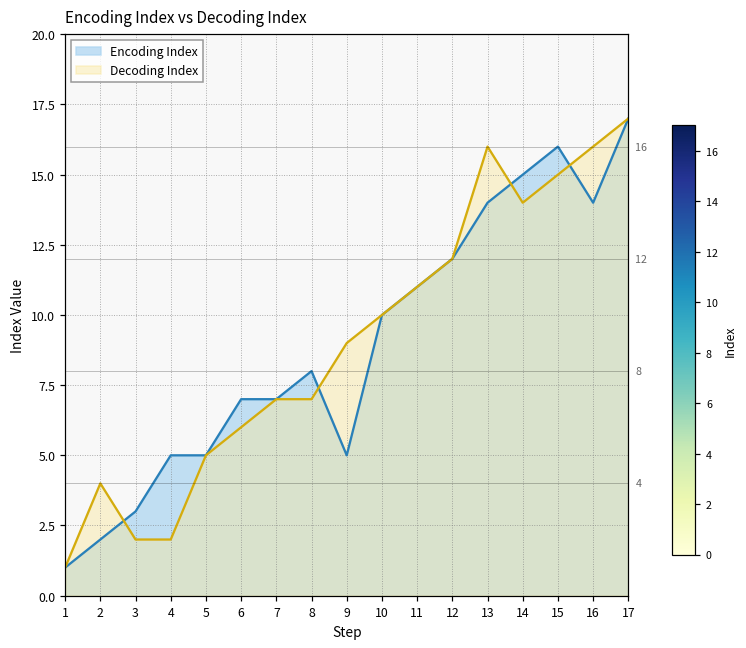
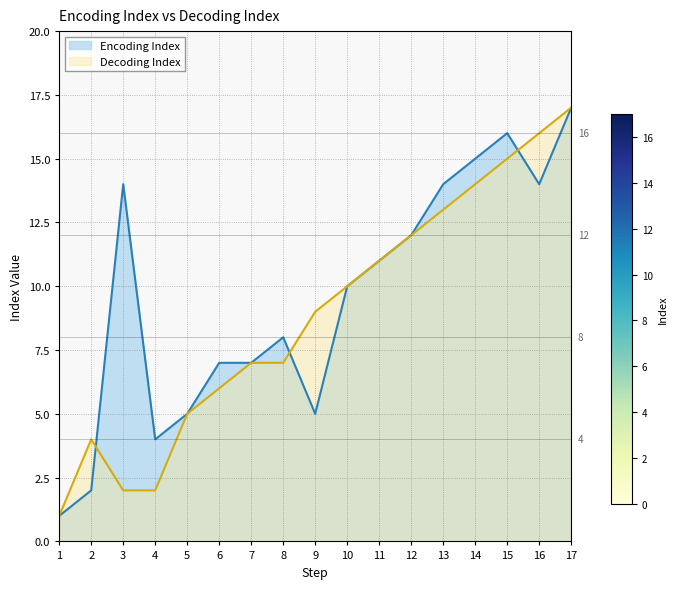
  {
    "Encoding Index": {
      "2": 2,
-     "3": 3,
-     "4": 5,
+     "3": 14,
+     "4": 4,
      "6": 7,
      "8": 8,
      "9": 5,
      "13": 14,
      "14": 15,
      "15": 16,
      "16": 14
    },
    "Decoding Index": {
      "2": 4,
      "3": 2,
      "4": 2,
      "6": 6,
      "8": 7,
      "9": 9,
-     "13": 16,
+     "13": 13,
      "14": 14,
      "15": 15,
      "16": 16
    }
  }
